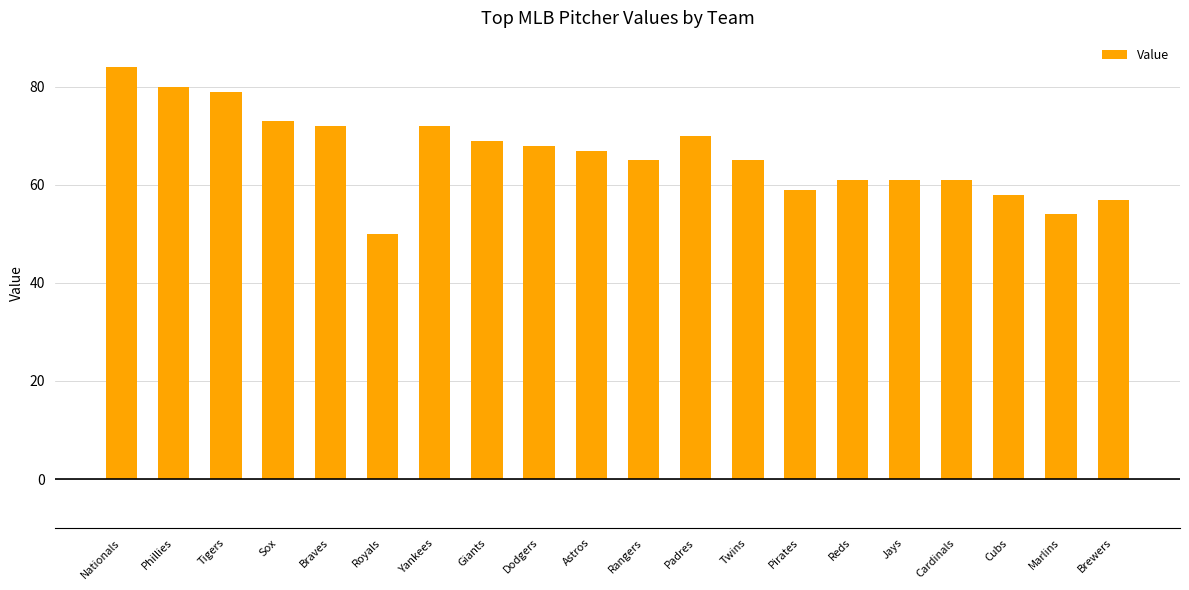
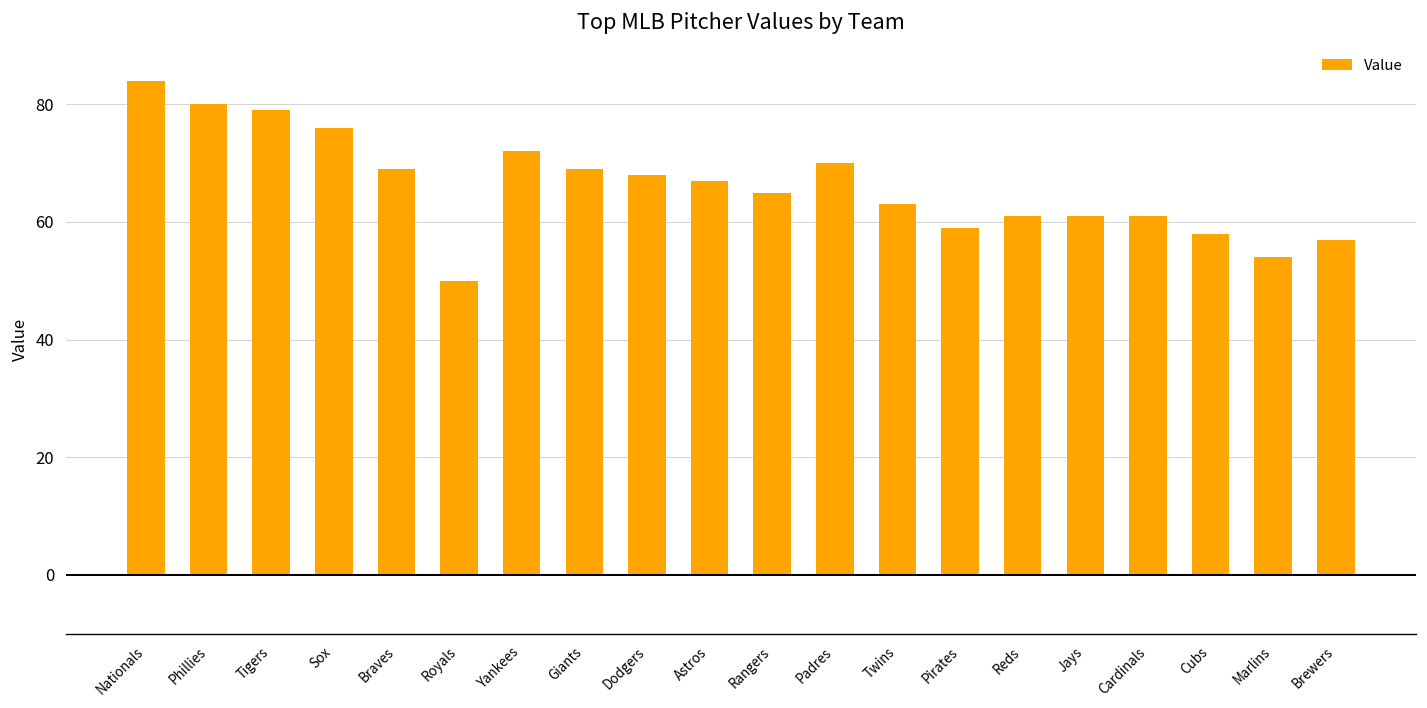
  {
    "Nationals": 84,
    "Phillies": 80,
    "Tigers": 79,
-   "Sox": 73,
-   "Braves": 72,
+   "Sox": 76,
+   "Braves": 69,
    "Royals": 50,
    "Yankees": 72,
    "Giants": 69,
    "Dodgers": 68,
    "Astros": 67,
    "Rangers": 65,
    "Padres": 70,
-   "Twins": 65,
+   "Twins": 63,
    "Pirates": 59,
    "Reds": 61,
    "Jays": 61,
    "Cardinals": 61,
    "Cubs": 58,
    "Marlins": 54,
    "Brewers": 57
  }
